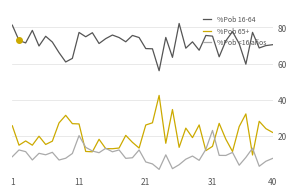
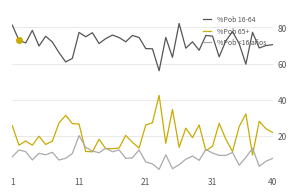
  {
    "%Pob 16-64": {
      "1": 81,
      "11": 77,
      "21": 68,
      "31": 75,
      "40": 70
    },
    "%Pob <16 años": {
      "1": 9,
      "11": 20,
      "21": 6,
-     "31": 23,
+     "31": 11,
      "40": 8
    }
  }
